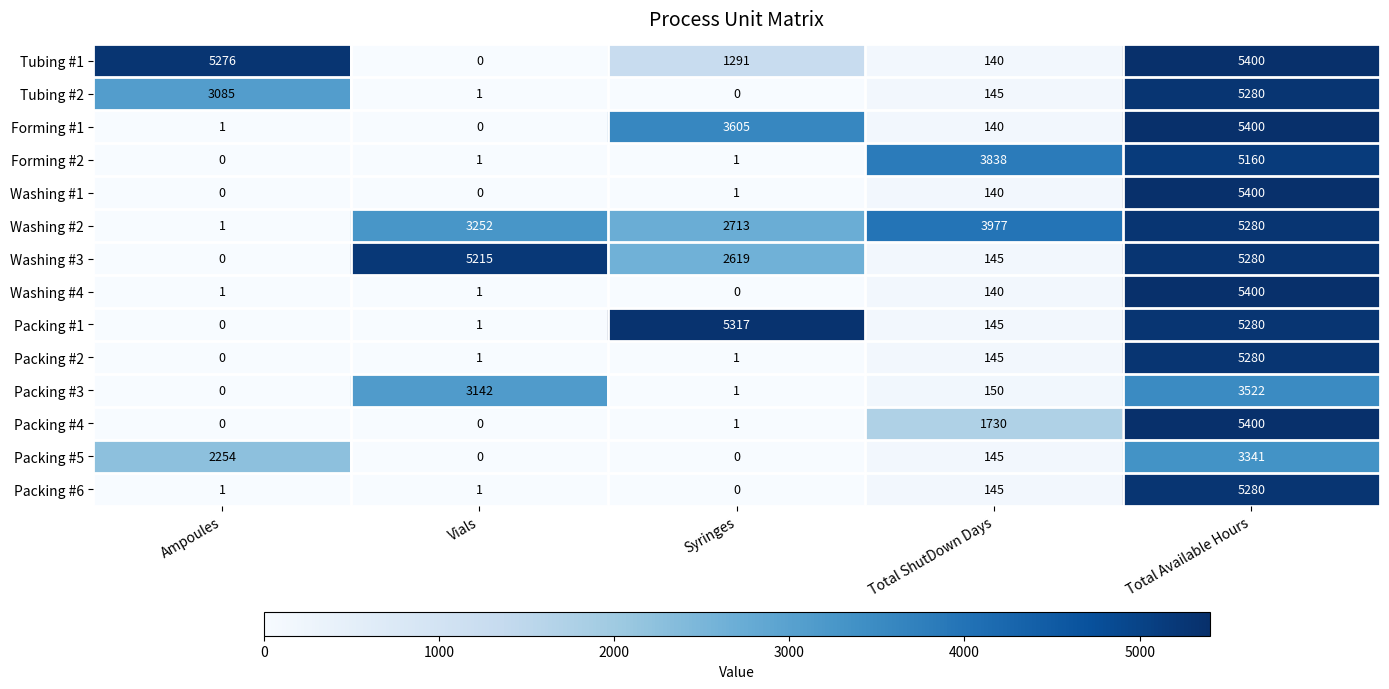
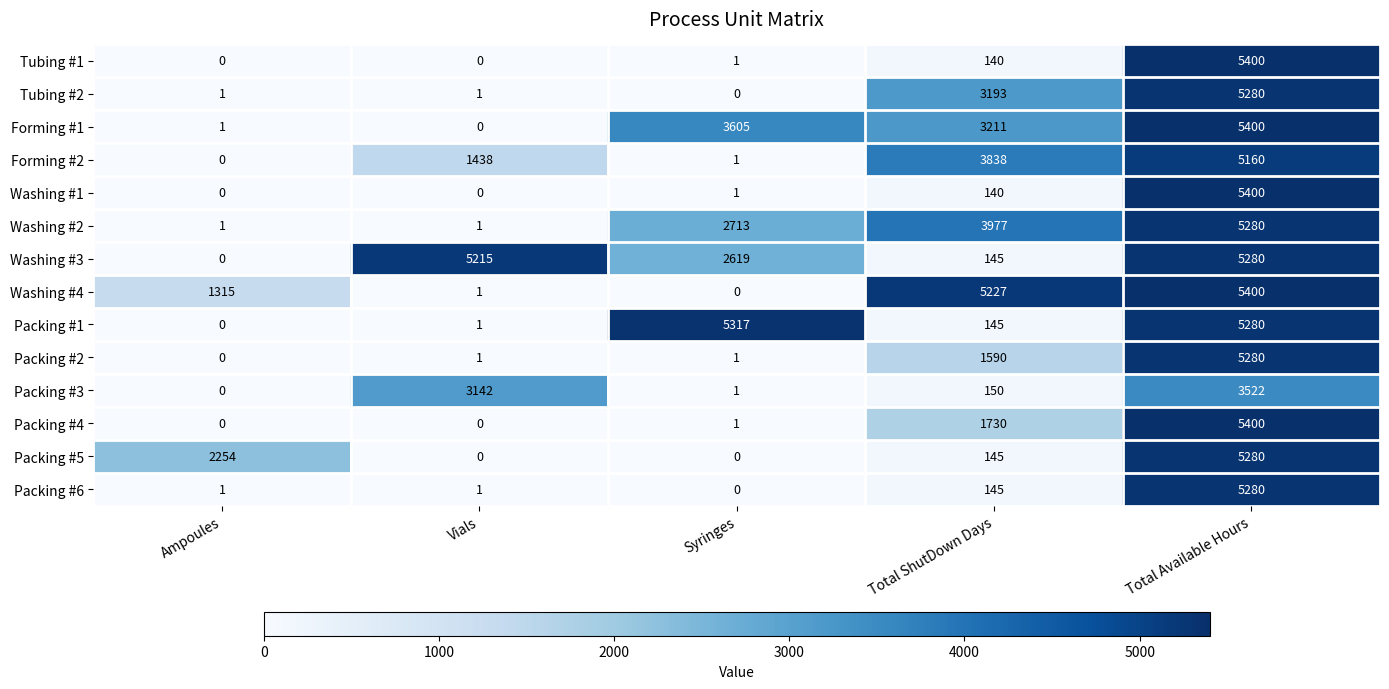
  {
    "Tubing #1": {
-     "Ampoules": 5276,
+     "Ampoules": 0,
      "Vials": 0,
-     "Syringes": 1291,
+     "Syringes": 1,
      "Total ShutDown Days": 140,
      "Total Available Hours": 5400
    },
    "Tubing #2": {
-     "Ampoules": 3085,
+     "Ampoules": 1,
      "Vials": 1,
      "Syringes": 0,
-     "Total ShutDown Days": 145,
+     "Total ShutDown Days": 3193,
      "Total Available Hours": 5280
    },
    "Forming #1": {
      "Ampoules": 1,
      "Vials": 0,
      "Syringes": 3605,
-     "Total ShutDown Days": 140,
+     "Total ShutDown Days": 3211,
      "Total Available Hours": 5400
    },
    "Forming #2": {
      "Ampoules": 0,
-     "Vials": 1,
+     "Vials": 1438,
      "Syringes": 1,
      "Total ShutDown Days": 3838,
      "Total Available Hours": 5160
    },
    "Washing #1": {
      "Ampoules": 0,
      "Vials": 0,
      "Syringes": 1,
      "Total ShutDown Days": 140,
      "Total Available Hours": 5400
    },
    "Washing #2": {
      "Ampoules": 1,
-     "Vials": 3252,
+     "Vials": 1,
      "Syringes": 2713,
      "Total ShutDown Days": 3977,
      "Total Available Hours": 5280
    },
    "Washing #3": {
      "Ampoules": 0,
      "Vials": 5215,
      "Syringes": 2619,
      "Total ShutDown Days": 145,
      "Total Available Hours": 5280
    },
    "Washing #4": {
-     "Ampoules": 1,
+     "Ampoules": 1315,
      "Vials": 1,
      "Syringes": 0,
-     "Total ShutDown Days": 140,
+     "Total ShutDown Days": 5227,
      "Total Available Hours": 5400
    },
    "Packing #1": {
      "Ampoules": 0,
      "Vials": 1,
      "Syringes": 5317,
      "Total ShutDown Days": 145,
      "Total Available Hours": 5280
    },
    "Packing #2": {
      "Ampoules": 0,
      "Vials": 1,
      "Syringes": 1,
-     "Total ShutDown Days": 145,
+     "Total ShutDown Days": 1590,
      "Total Available Hours": 5280
    },
    "Packing #3": {
      "Ampoules": 0,
      "Vials": 3142,
      "Syringes": 1,
      "Total ShutDown Days": 150,
      "Total Available Hours": 3522
    },
    "Packing #4": {
      "Ampoules": 0,
      "Vials": 0,
      "Syringes": 1,
      "Total ShutDown Days": 1730,
      "Total Available Hours": 5400
    },
    "Packing #5": {
      "Ampoules": 2254,
      "Vials": 0,
      "Syringes": 0,
      "Total ShutDown Days": 145,
-     "Total Available Hours": 3341
+     "Total Available Hours": 5280
    },
    "Packing #6": {
      "Ampoules": 1,
      "Vials": 1,
      "Syringes": 0,
      "Total ShutDown Days": 145,
      "Total Available Hours": 5280
    }
  }
